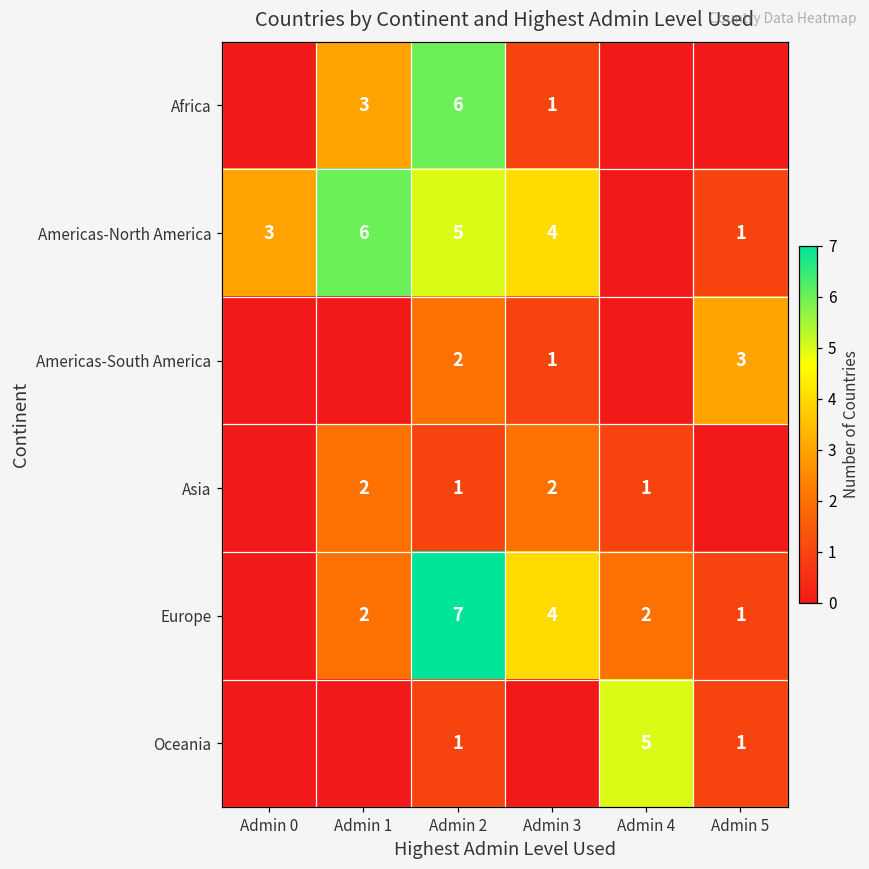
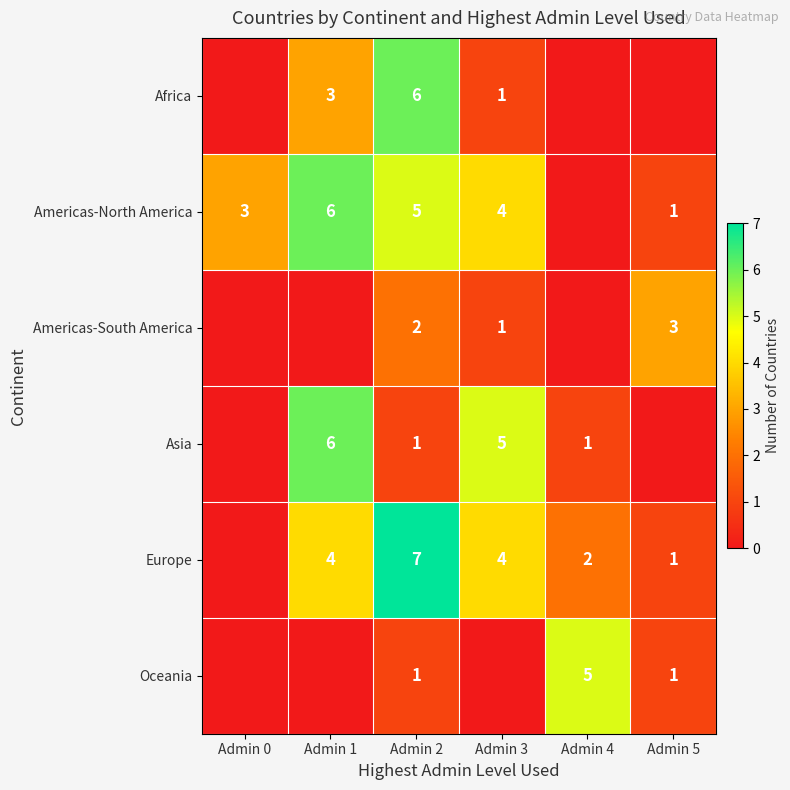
  {
    "Africa": {
      "Admin 1": 3,
      "Admin 2": 6,
      "Admin 3": 1
    },
    "Americas-North America": {
      "Admin 0": 3,
      "Admin 1": 6,
      "Admin 2": 5,
      "Admin 3": 4,
      "Admin 5": 1
    },
    "Americas-South America": {
      "Admin 2": 2,
      "Admin 3": 1,
      "Admin 5": 3
    },
    "Asia": {
-     "Admin 1": 2,
+     "Admin 1": 6,
      "Admin 2": 1,
-     "Admin 3": 2,
+     "Admin 3": 5,
      "Admin 4": 1
    },
    "Europe": {
-     "Admin 1": 2,
+     "Admin 1": 4,
      "Admin 2": 7,
      "Admin 3": 4,
      "Admin 4": 2,
      "Admin 5": 1
    },
    "Oceania": {
      "Admin 2": 1,
      "Admin 4": 5,
      "Admin 5": 1
    }
  }
